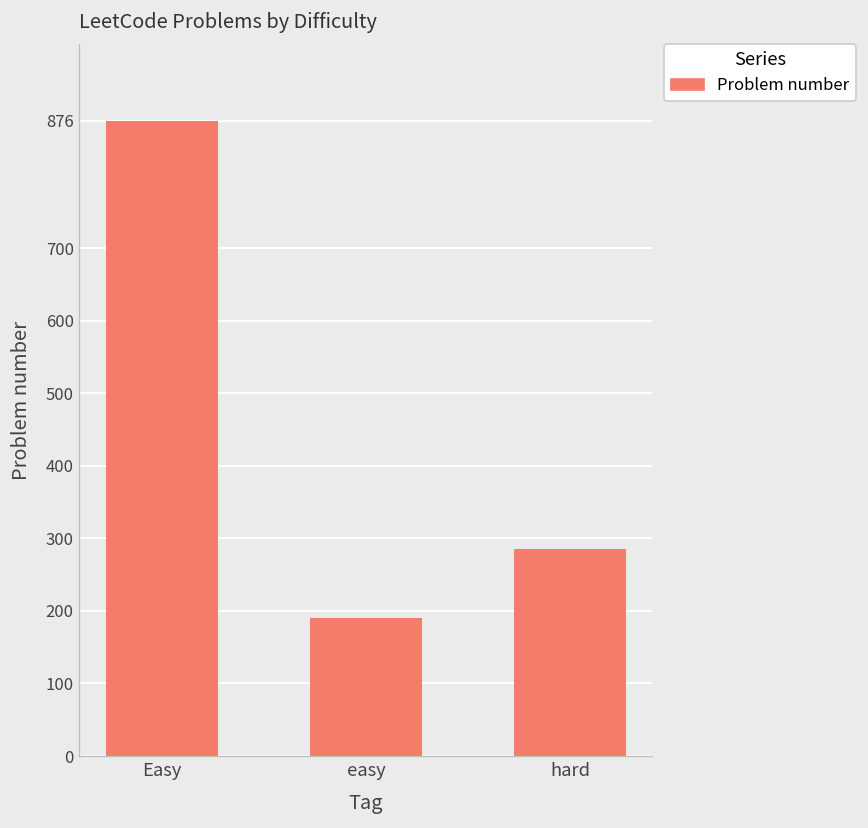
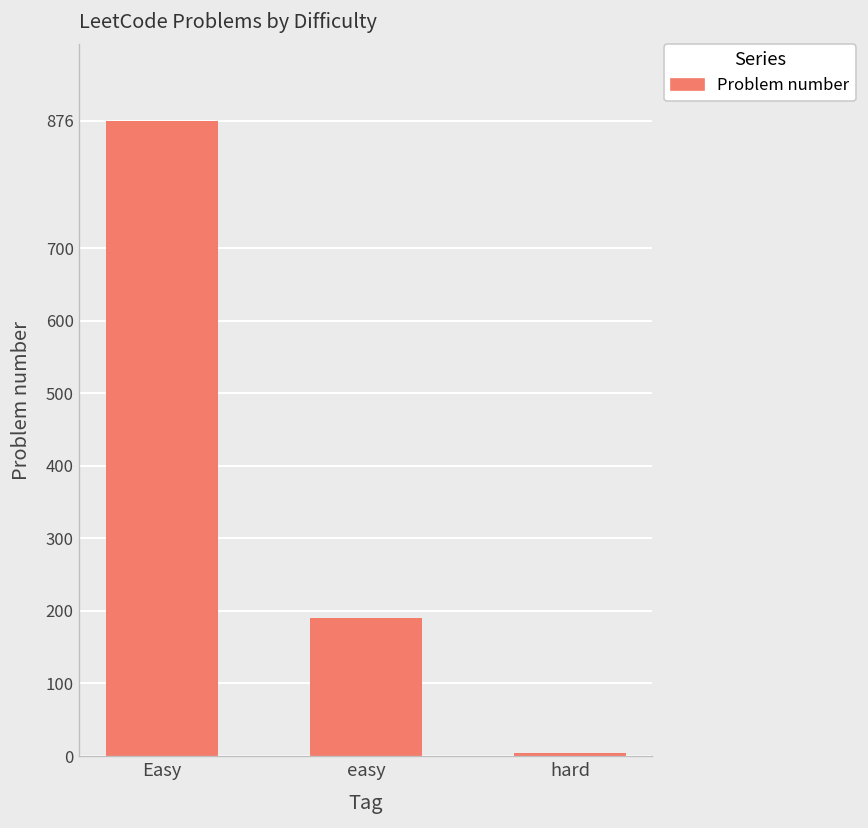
  {
    "Easy": 880,
    "easy": 190,
-   "hard": 290
+   "hard": 0
  }
